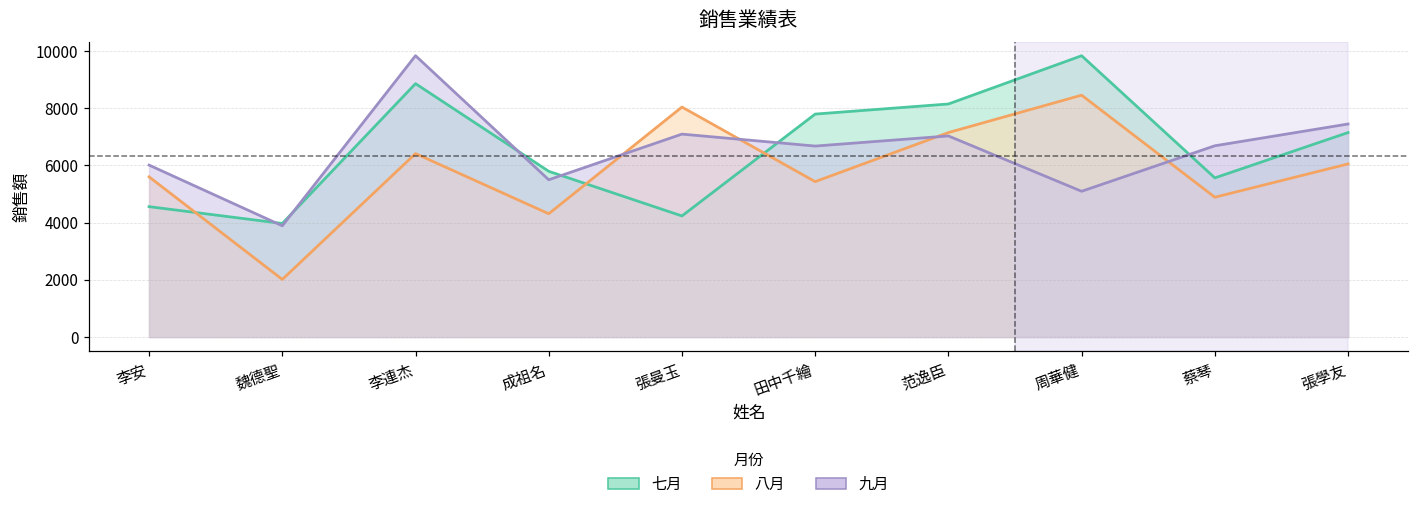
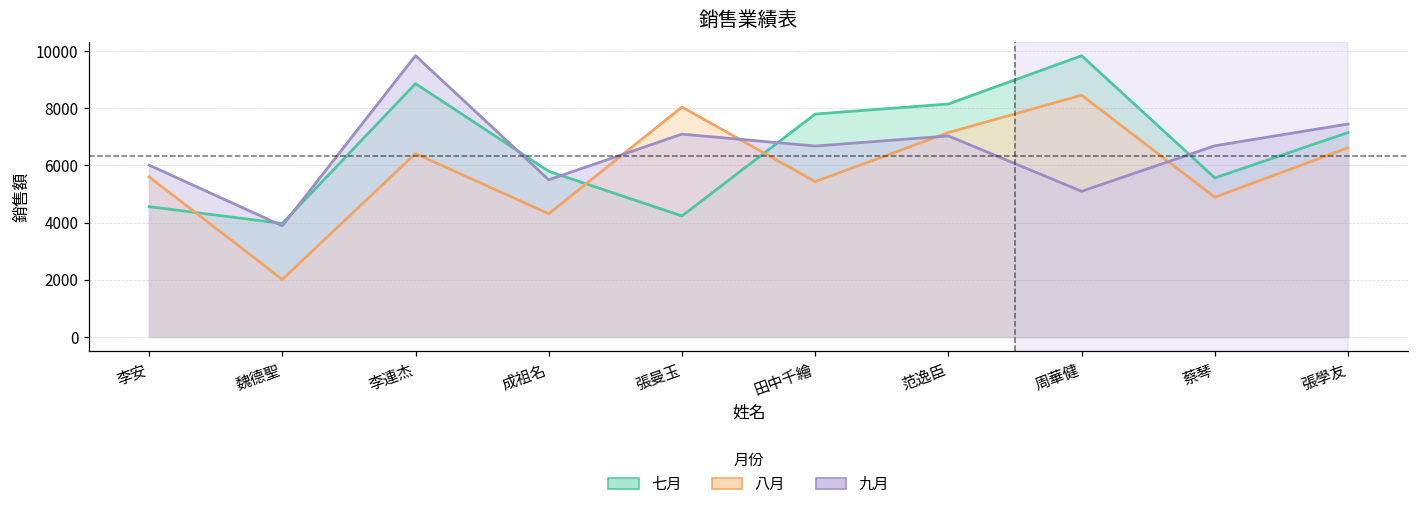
  {
    "八月": {
      "李安": 5600,
      "魏德聖": 2000,
      "李連杰": 6400,
      "成祖名": 4300,
      "張曼玉": 8000,
      "田中千繪": 5400,
      "范逸臣": 7200,
      "周華健": 8500,
      "蔡琴": 4900,
-     "張學友": 6100
+     "張學友": 6600
    }
  }
